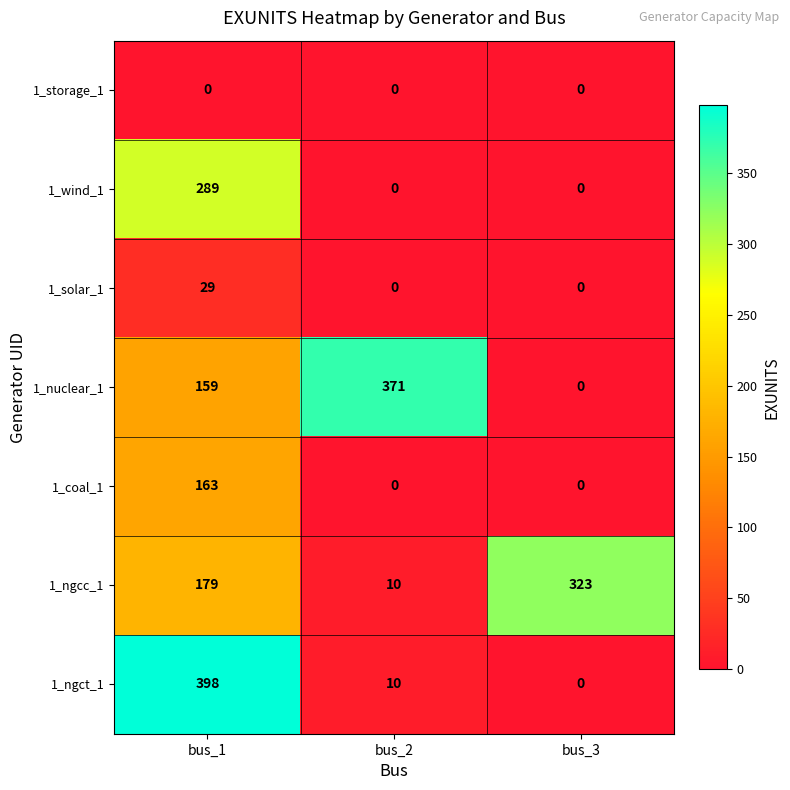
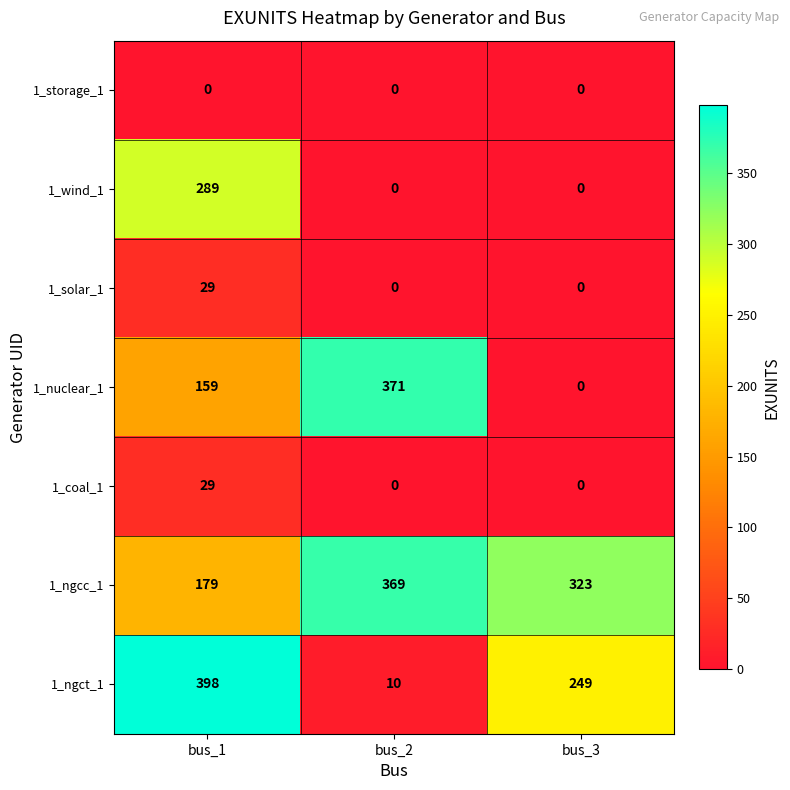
  {
    "1_storage_1": {
      "bus_1": 0,
      "bus_2": 0,
      "bus_3": 0
    },
    "1_wind_1": {
      "bus_1": 289,
      "bus_2": 0,
      "bus_3": 0
    },
    "1_solar_1": {
      "bus_1": 29,
      "bus_2": 0,
      "bus_3": 0
    },
    "1_nuclear_1": {
      "bus_1": 159,
      "bus_2": 371,
      "bus_3": 0
    },
    "1_coal_1": {
-     "bus_1": 163,
+     "bus_1": 29,
      "bus_2": 0,
      "bus_3": 0
    },
    "1_ngcc_1": {
      "bus_1": 179,
-     "bus_2": 10,
+     "bus_2": 369,
      "bus_3": 323
    },
    "1_ngct_1": {
      "bus_1": 398,
      "bus_2": 10,
-     "bus_3": 0
+     "bus_3": 249
    }
  }
